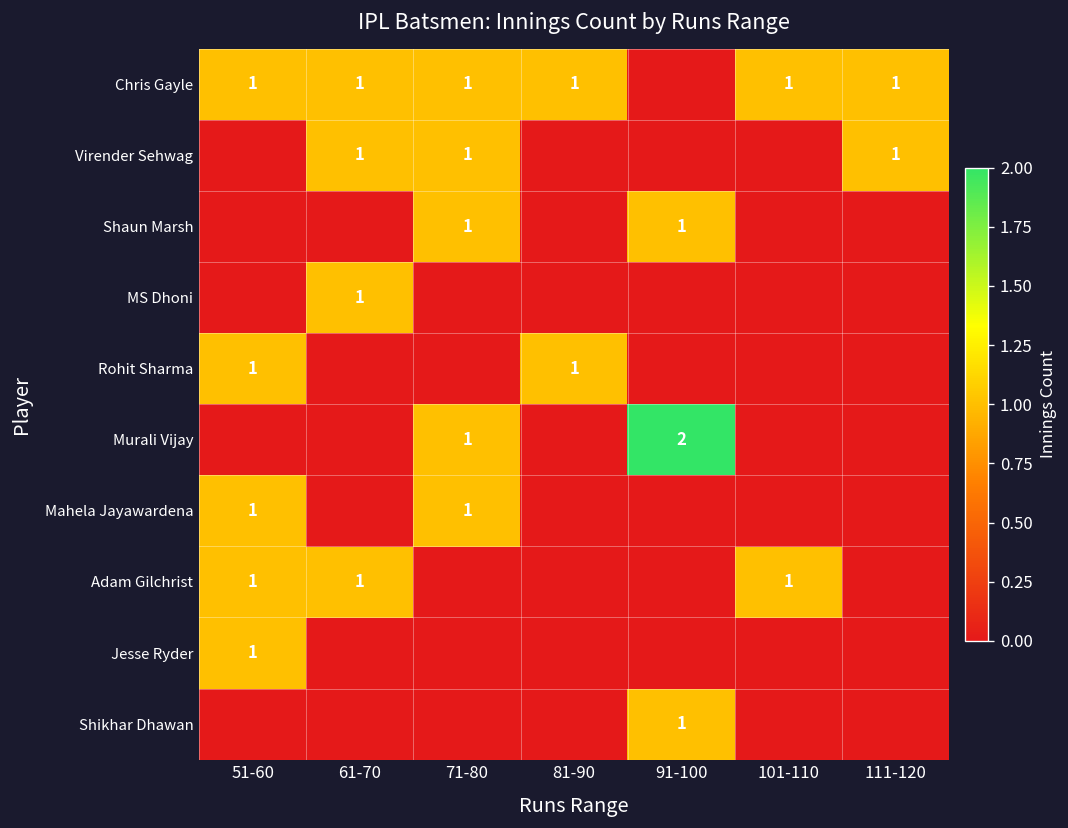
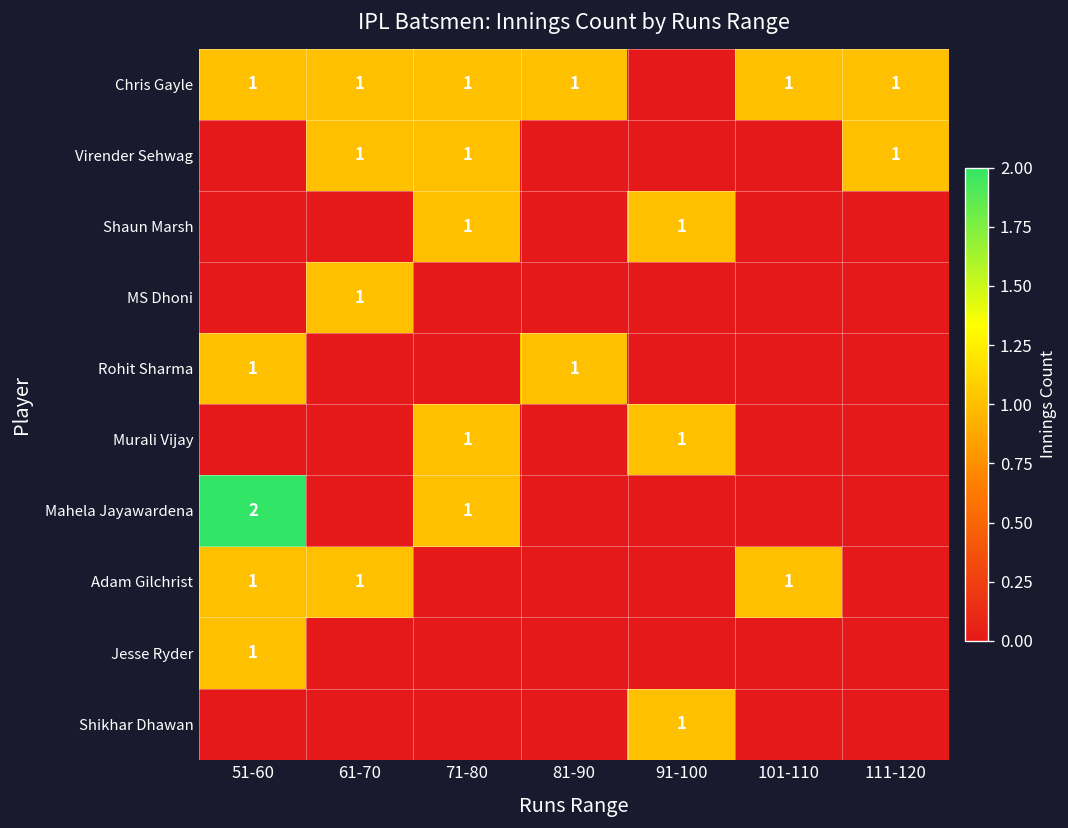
  {
    "Chris Gayle": {
      "51-60": 1,
      "61-70": 1,
      "71-80": 1,
      "81-90": 1,
      "101-110": 1,
      "111-120": 1
    },
    "Virender Sehwag": {
      "61-70": 1,
      "71-80": 1,
      "111-120": 1
    },
    "Shaun Marsh": {
      "71-80": 1,
      "91-100": 1
    },
    "MS Dhoni": {
      "61-70": 1
    },
    "Rohit Sharma": {
      "51-60": 1,
      "81-90": 1
    },
    "Murali Vijay": {
      "71-80": 1,
-     "91-100": 2
+     "91-100": 1
    },
    "Mahela Jayawardena": {
-     "51-60": 1,
+     "51-60": 2,
      "71-80": 1
    },
    "Adam Gilchrist": {
      "51-60": 1,
      "61-70": 1,
      "101-110": 1
    },
    "Jesse Ryder": {
      "51-60": 1
    },
    "Shikhar Dhawan": {
      "91-100": 1
    }
  }
